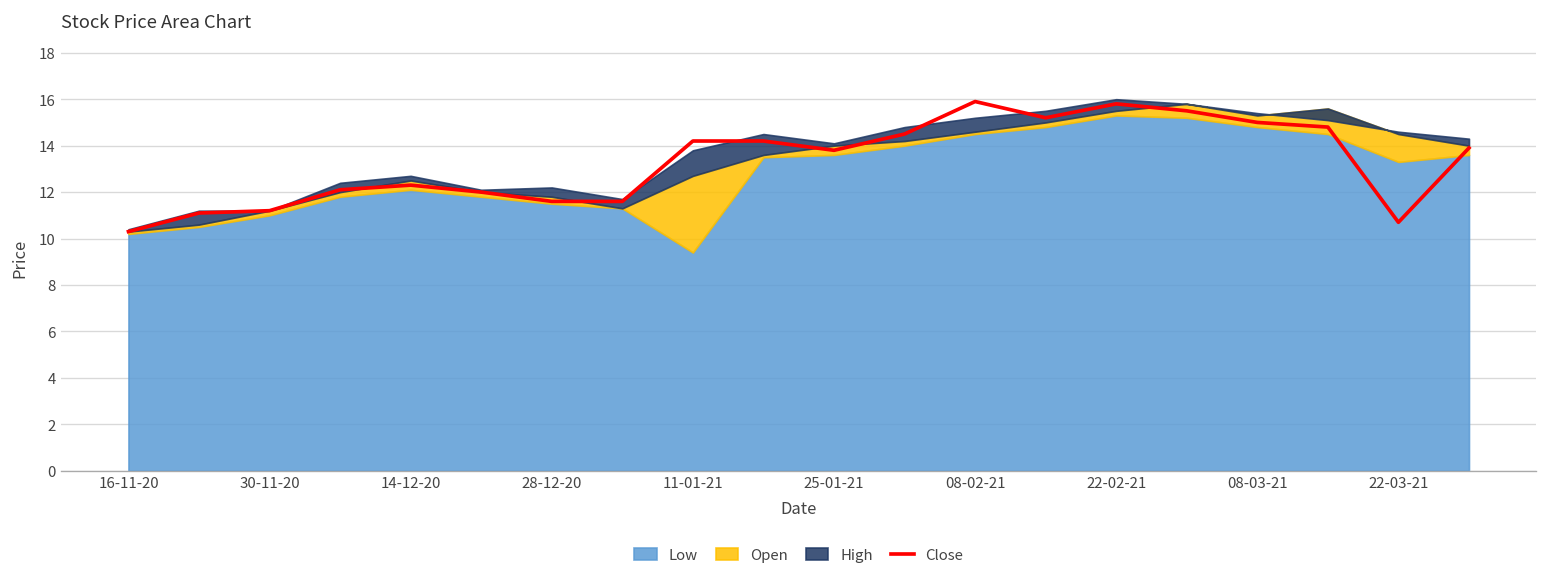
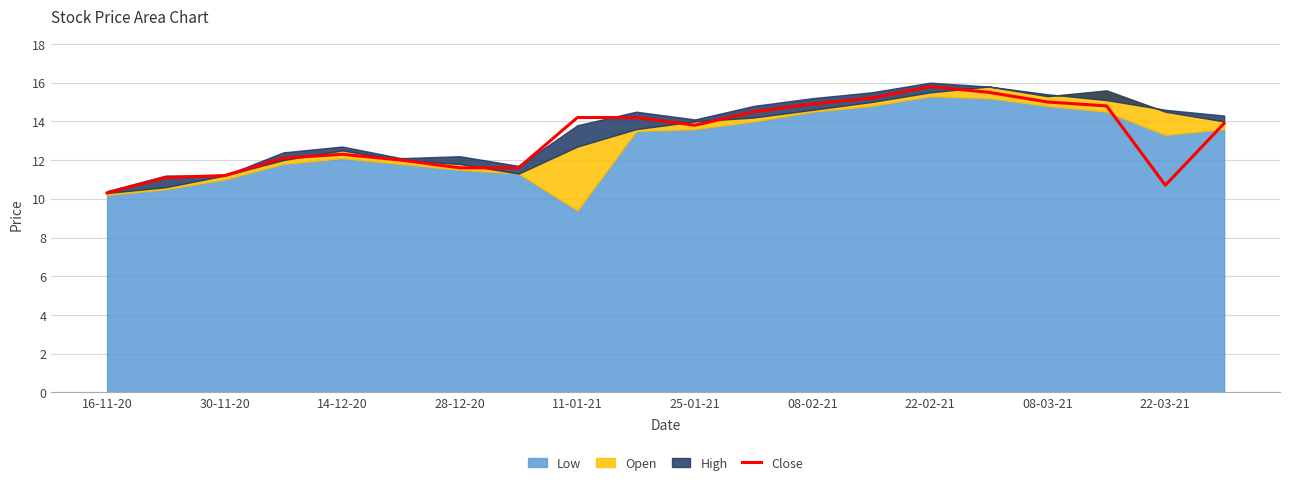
  {
    "Low": {
      "30-11-20": 11.0,
      "14-12-20": 12.1,
      "11-01-21": 9.4,
      "25-01-21": 13.6,
      "22-02-21": 15.3,
      "08-03-21": 14.8,
      "22-03-21": 13.3
    },
    "Close": {
      "14-12-20": 12.3,
      "11-01-21": 14.2,
      "25-01-21": 13.8,
-     "08-02-21": 15.9,
+     "08-02-21": 14.9,
      "22-02-21": 15.8,
      "08-03-21": 15.0,
      "22-03-21": 10.7
    }
  }
